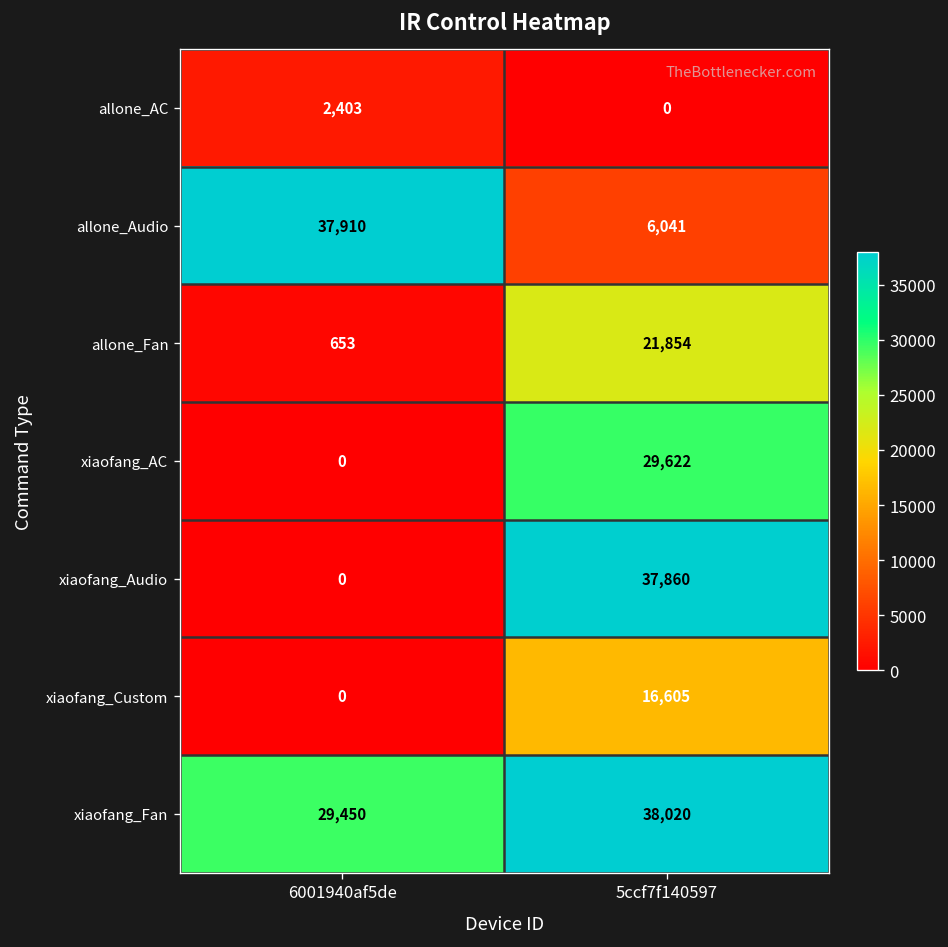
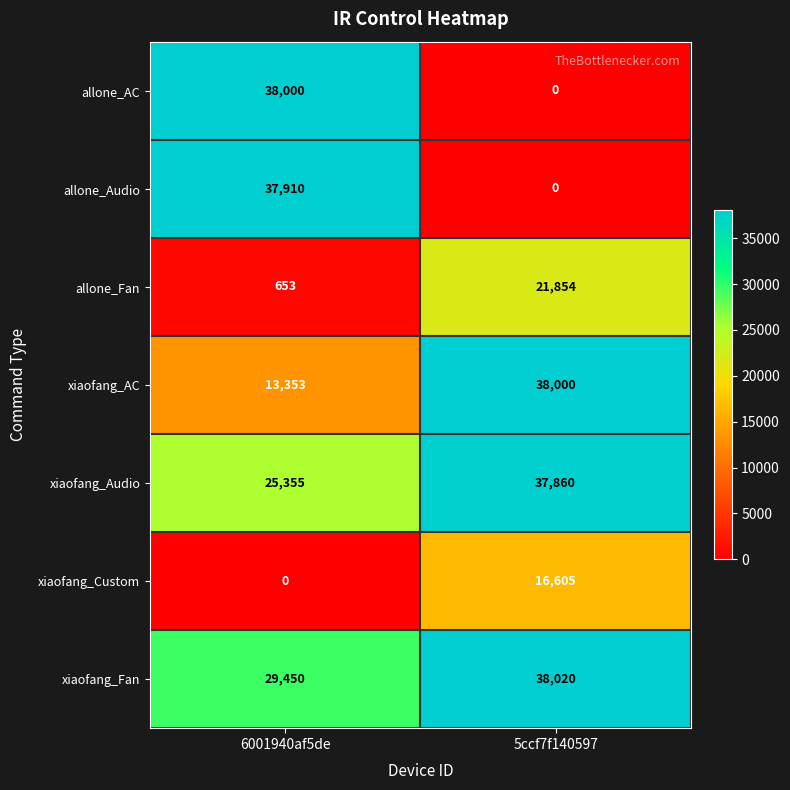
  {
    "allone_AC": {
-     "6001940af5de": "2,403"
+     "6001940af5de": "38,000"
    },
    "allone_Audio": {
      "6001940af5de": "37,910",
-     "5ccf7f140597": "6,041"
+     "5ccf7f140597": "0"
    },
    "allone_Fan": {
      "6001940af5de": "653",
      "5ccf7f140597": "21,854"
    },
    "xiaofang_AC": {
-     "6001940af5de": "0",
-     "5ccf7f140597": "29,622"
+     "6001940af5de": "13,353",
+     "5ccf7f140597": "38,000"
    },
    "xiaofang_Audio": {
-     "6001940af5de": "0",
+     "6001940af5de": "25,355",
      "5ccf7f140597": "37,860"
    },
    "xiaofang_Custom": {
      "6001940af5de": "0",
      "5ccf7f140597": "16,605"
    },
    "xiaofang_Fan": {
      "6001940af5de": "29,450",
      "5ccf7f140597": "38,020"
    }
  }
